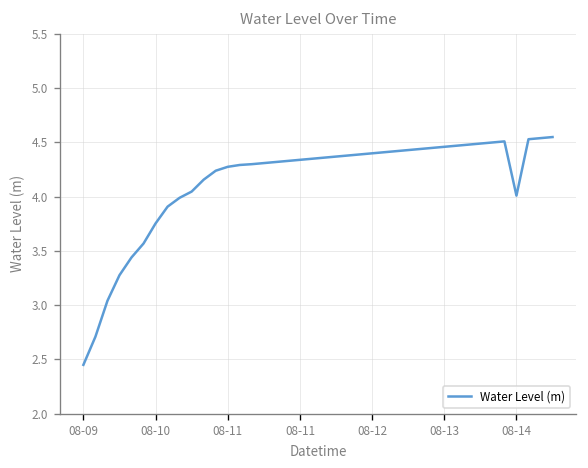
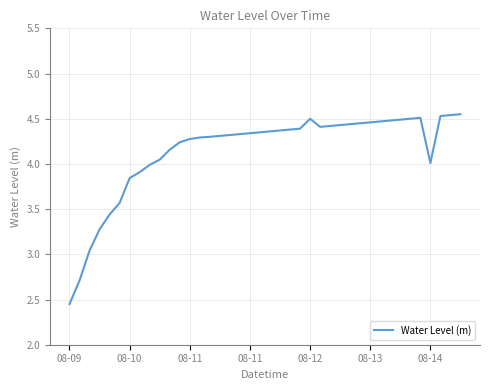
  {
    "08-09": 2.4,
-   "08-10": 3.75,
-   "08-12": 4.4,
+   "08-10": 3.84,
+   "08-12": 4.5,
    "08-13": 4.5,
    "08-14": 4.0
  }
